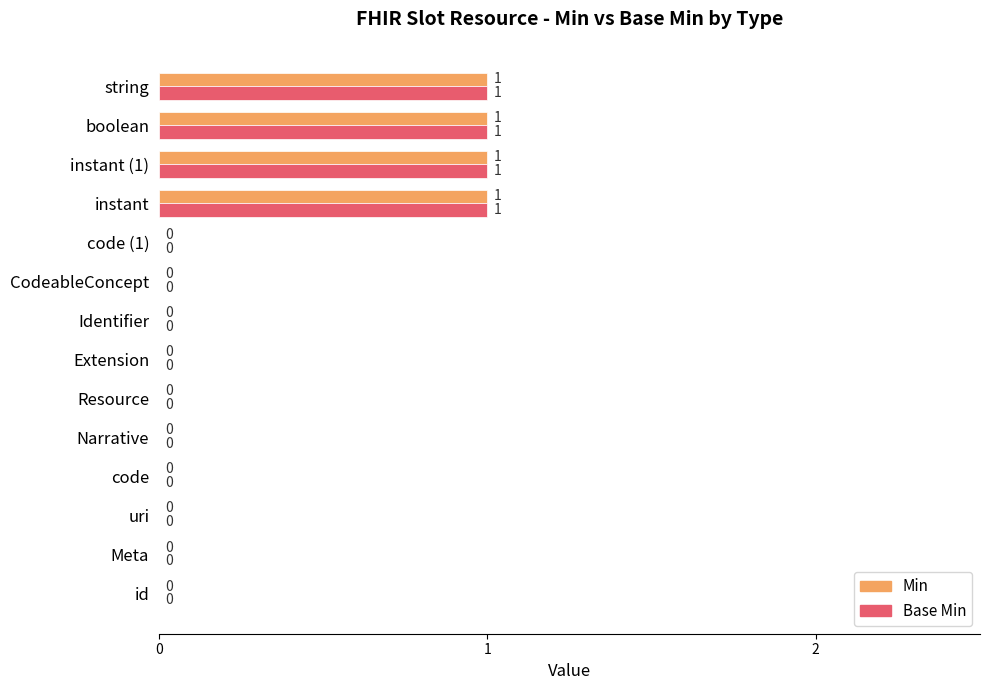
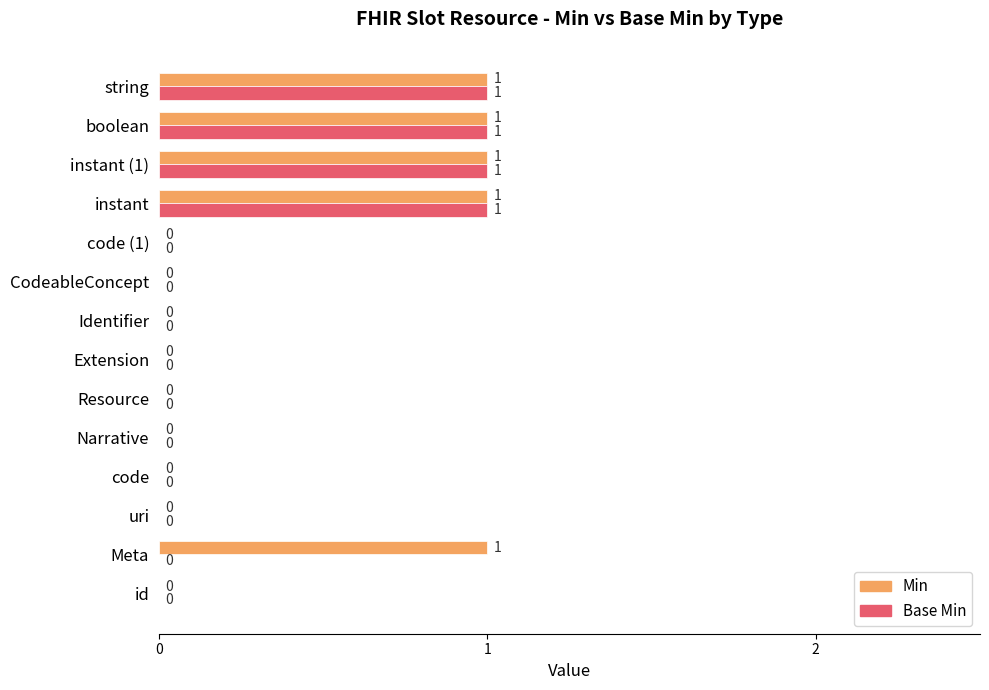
  {
    "Min": {
      "string": 1,
      "boolean": 1,
      "instant (1)": 1,
      "instant": 1,
      "code (1)": 0,
      "CodeableConcept": 0,
      "Identifier": 0,
      "Extension": 0,
      "Resource": 0,
      "Narrative": 0,
      "code": 0,
      "uri": 0,
-     "Meta": 0,
+     "Meta": 1,
      "id": 0
    },
    "Base Min": {
      "string": 1,
      "boolean": 1,
      "instant (1)": 1,
      "instant": 1,
      "code (1)": 0,
      "CodeableConcept": 0,
      "Identifier": 0,
      "Extension": 0,
      "Resource": 0,
      "Narrative": 0,
      "code": 0,
      "uri": 0,
      "Meta": 0,
      "id": 0
    }
  }
